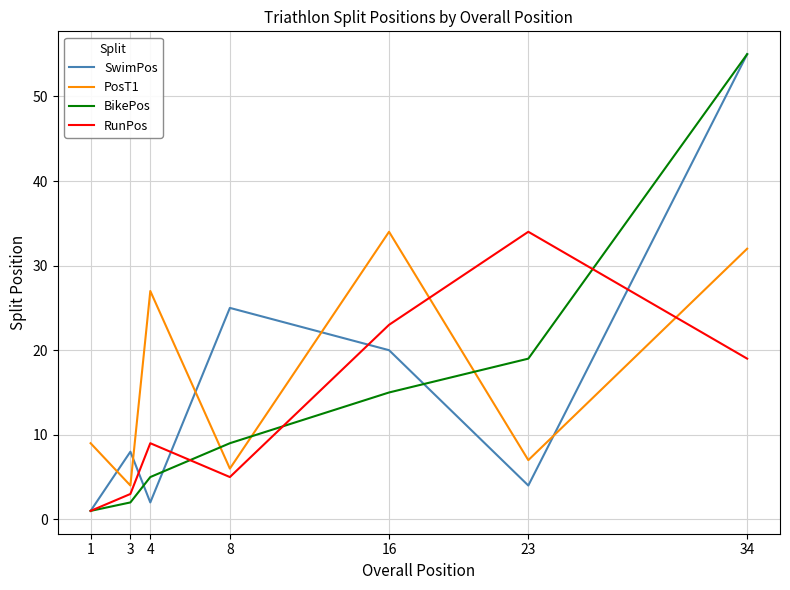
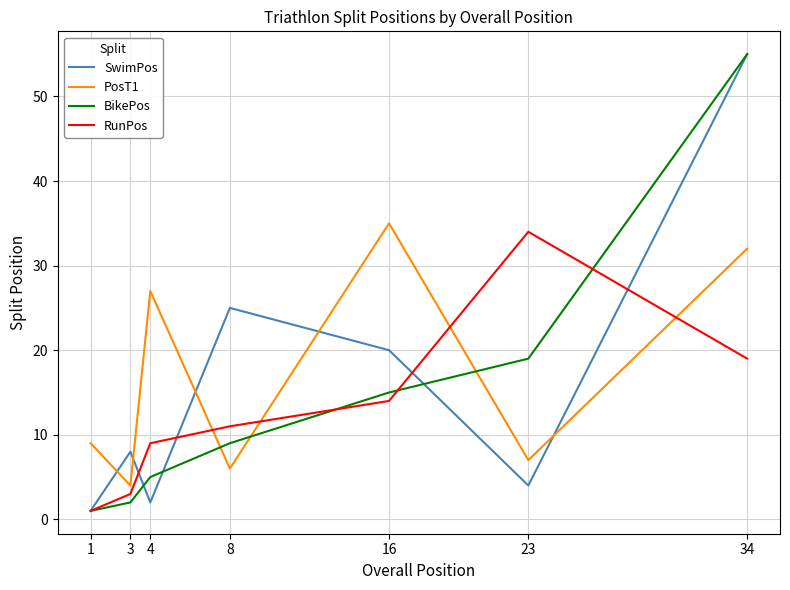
  {
    "SwimPos": {
      "3": 8,
      "4": 2,
      "8": 25,
      "16": 20,
      "23": 4
    },
    "PosT1": {
      "1": 9,
      "3": 4,
      "4": 27,
      "8": 6,
-     "16": 34,
+     "16": 35,
      "23": 7,
      "34": 32
    },
    "BikePos": {
      "3": 2,
      "4": 5,
      "8": 9,
      "16": 15,
      "23": 19
    },
    "RunPos": {
      "3": 3,
      "4": 9,
-     "8": 5,
-     "16": 23,
+     "8": 11,
+     "16": 14,
      "23": 34,
      "34": 19
    }
  }
